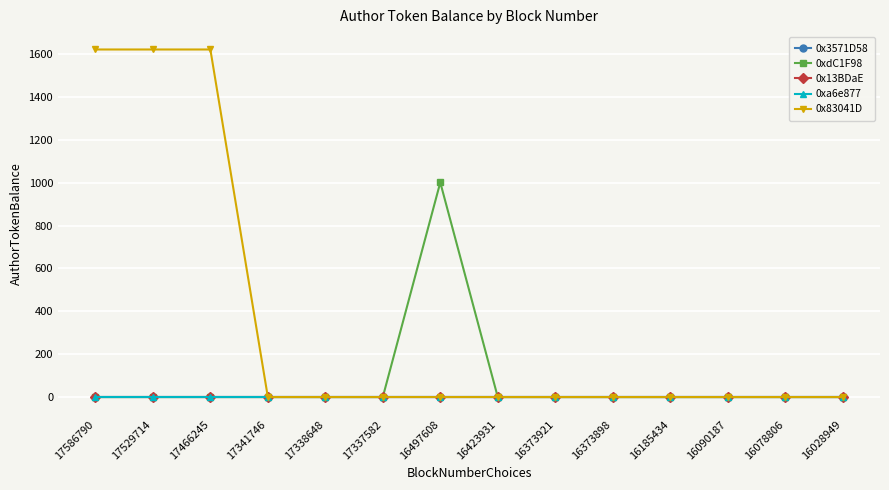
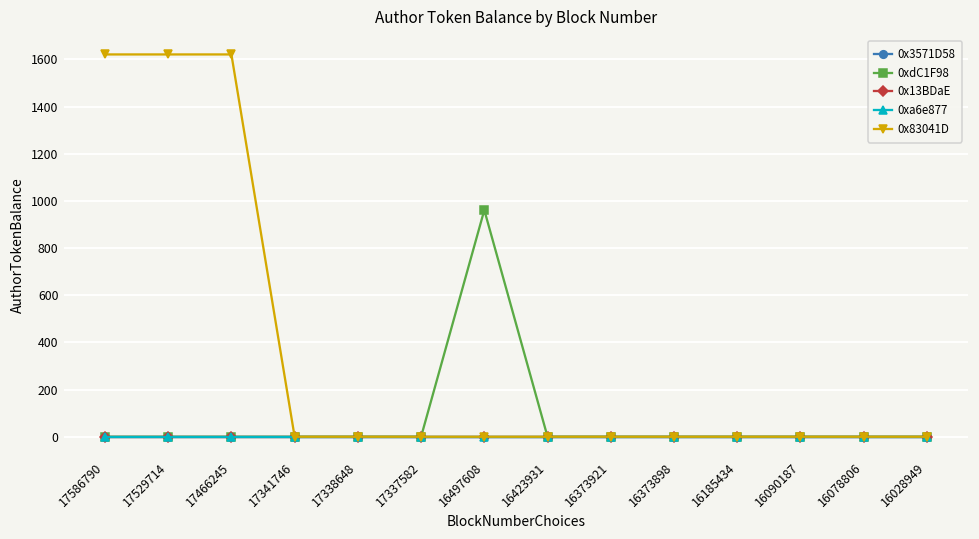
  {
    "0xdC1F98": {
-     "16497608": 1000
+     "16497608": 960
    },
    "0x83041D": {
      "17586790": 1620,
      "17529714": 1620,
      "17466245": 1620
    }
  }
